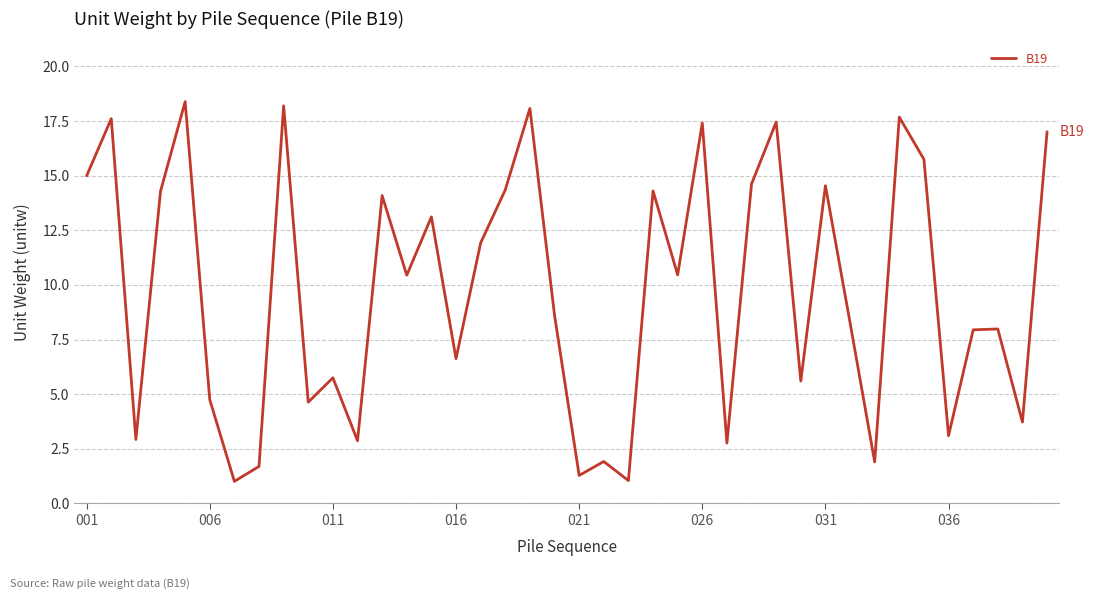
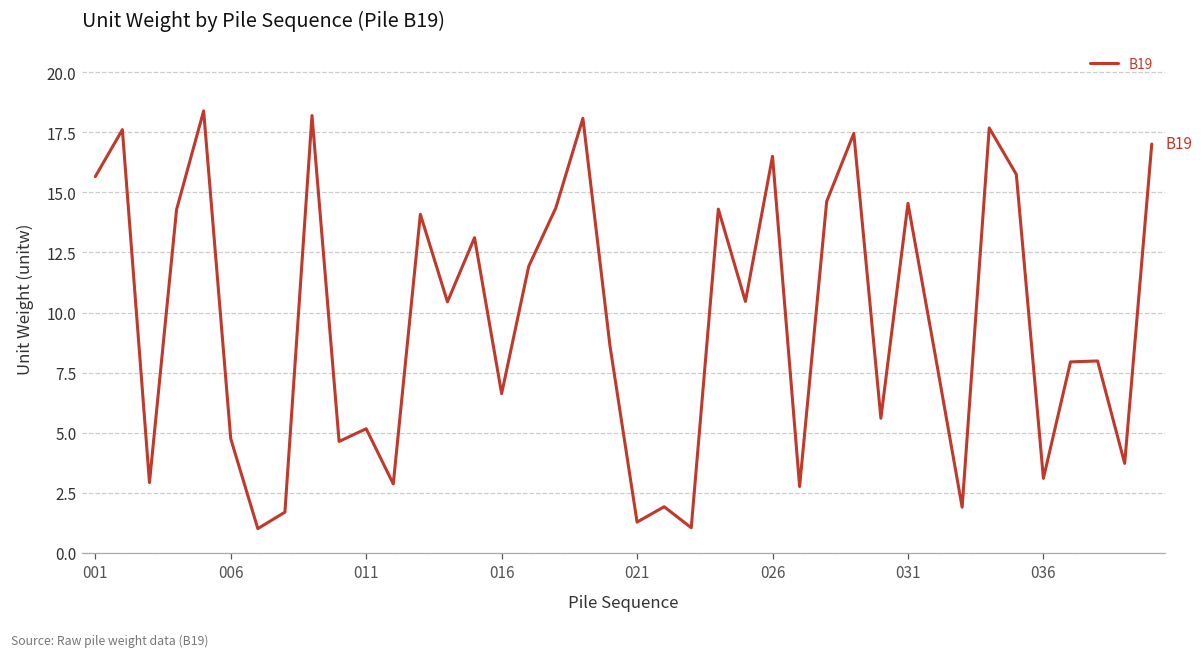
  {
-   "001": 15.0,
+   "001": 15.7,
    "006": 4.8,
-   "011": 5.8,
+   "011": 5.2,
    "016": 6.6,
    "021": 1.3,
-   "026": 17.4,
+   "026": 16.5,
    "031": 14.5,
    "036": 3.1
  }
